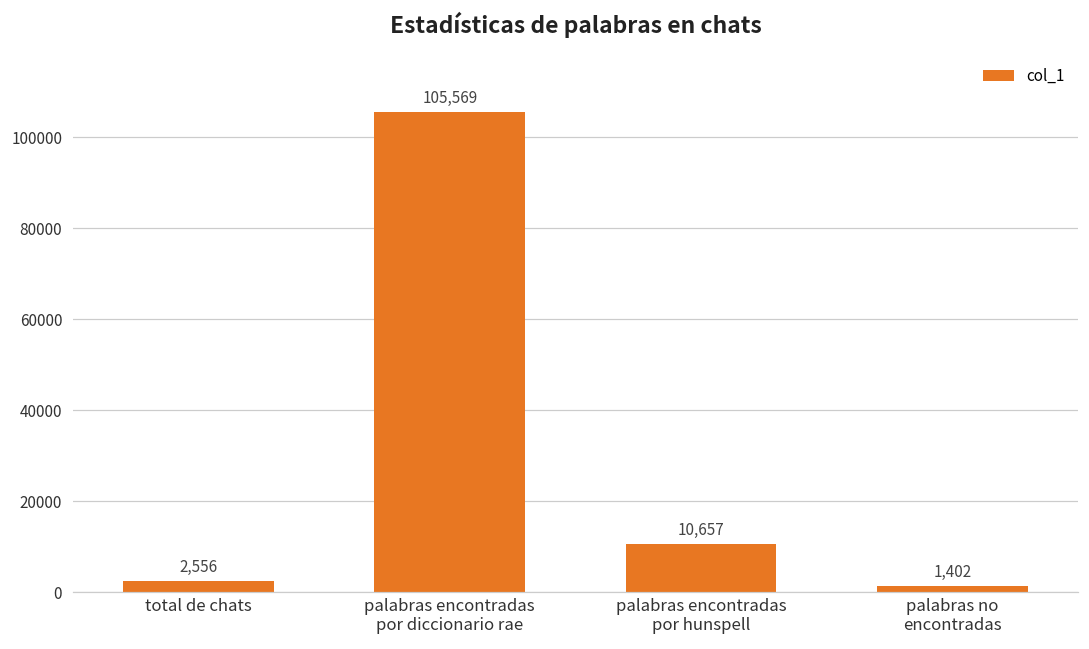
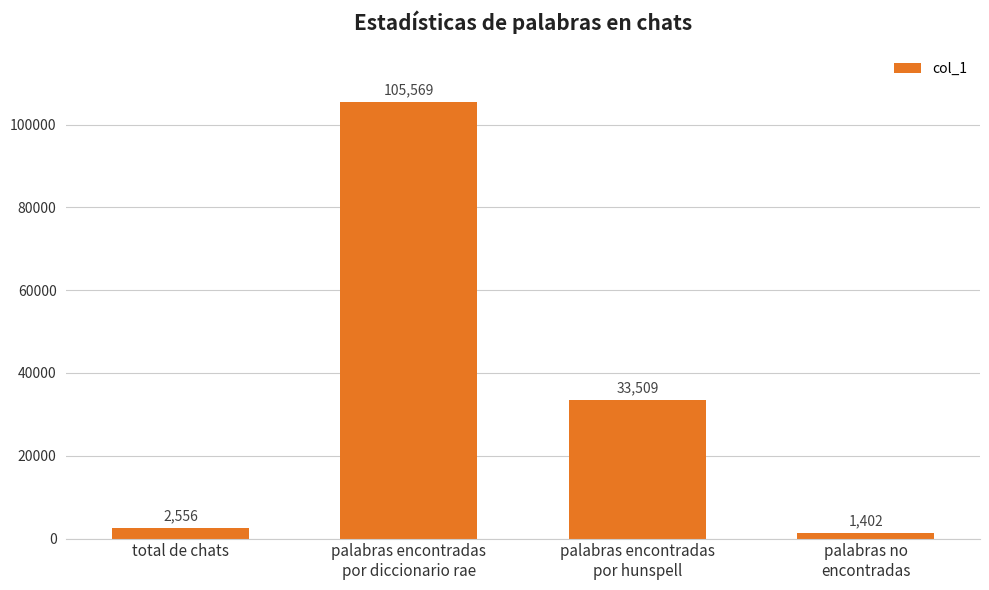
  {
    "total de chats": "2,556",
    "palabras encontradas por diccionario rae": "105,569",
-   "palabras encontradas por hunspell": "10,657",
+   "palabras encontradas por hunspell": "33,509",
    "palabras no encontradas": "1,402"
  }
